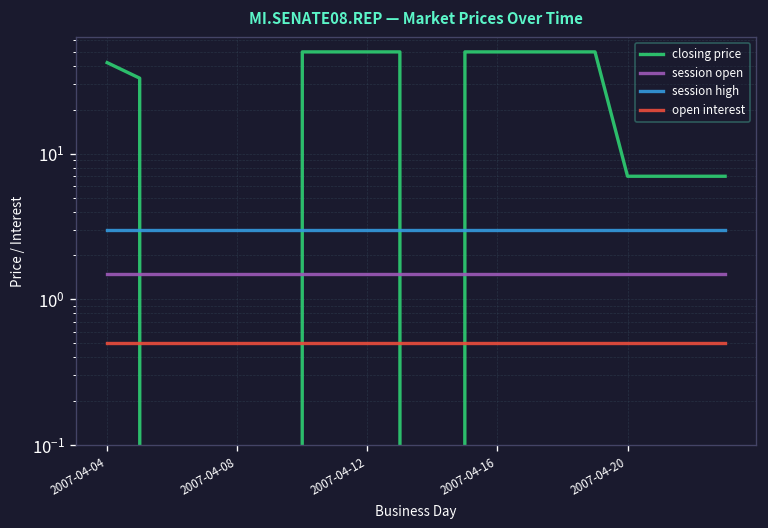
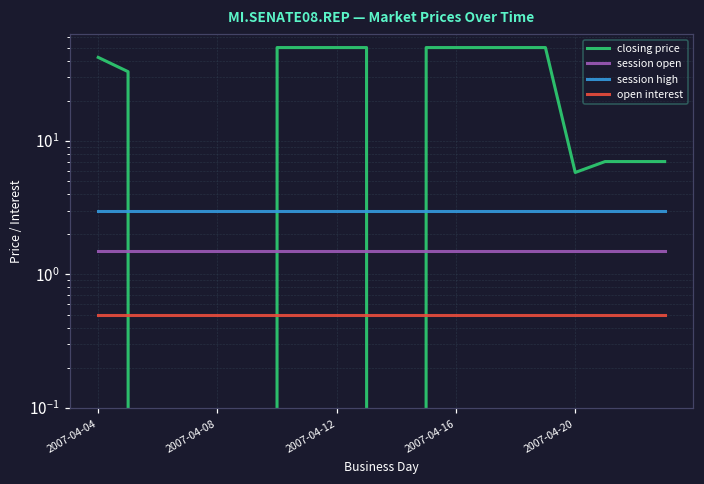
  {
    "closing price": {
      "2007-04-04": 42,
      "2007-04-12": 50,
      "2007-04-16": 50,
-     "2007-04-20": 7
+     "2007-04-20": 6
    },
    "session open": {
      "2007-04-04": 1.5,
      "2007-04-08": 1.5,
      "2007-04-12": 1.5,
      "2007-04-16": 1.5,
      "2007-04-20": 1.5
    },
    "session high": {
      "2007-04-04": 3,
      "2007-04-08": 3,
      "2007-04-12": 3,
      "2007-04-16": 3,
      "2007-04-20": 3
    },
    "open interest": {
      "2007-04-04": 0.50,
      "2007-04-08": 0.50,
      "2007-04-12": 0.50,
      "2007-04-16": 0.50,
      "2007-04-20": 0.50
    }
  }
